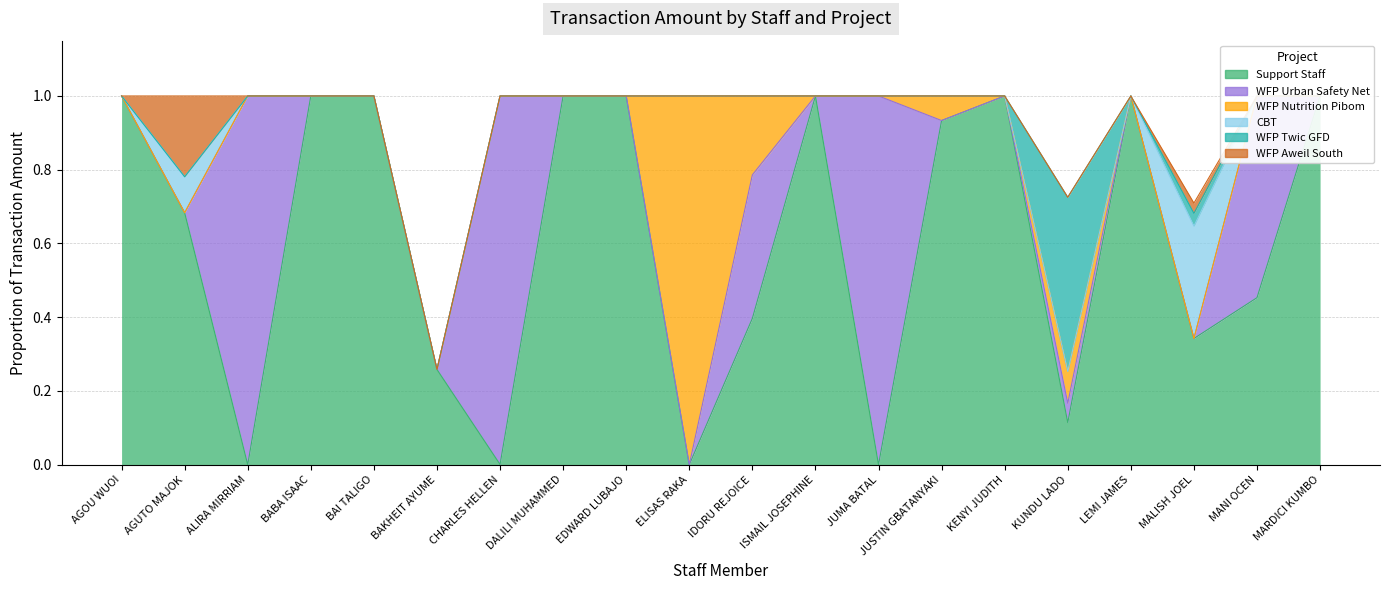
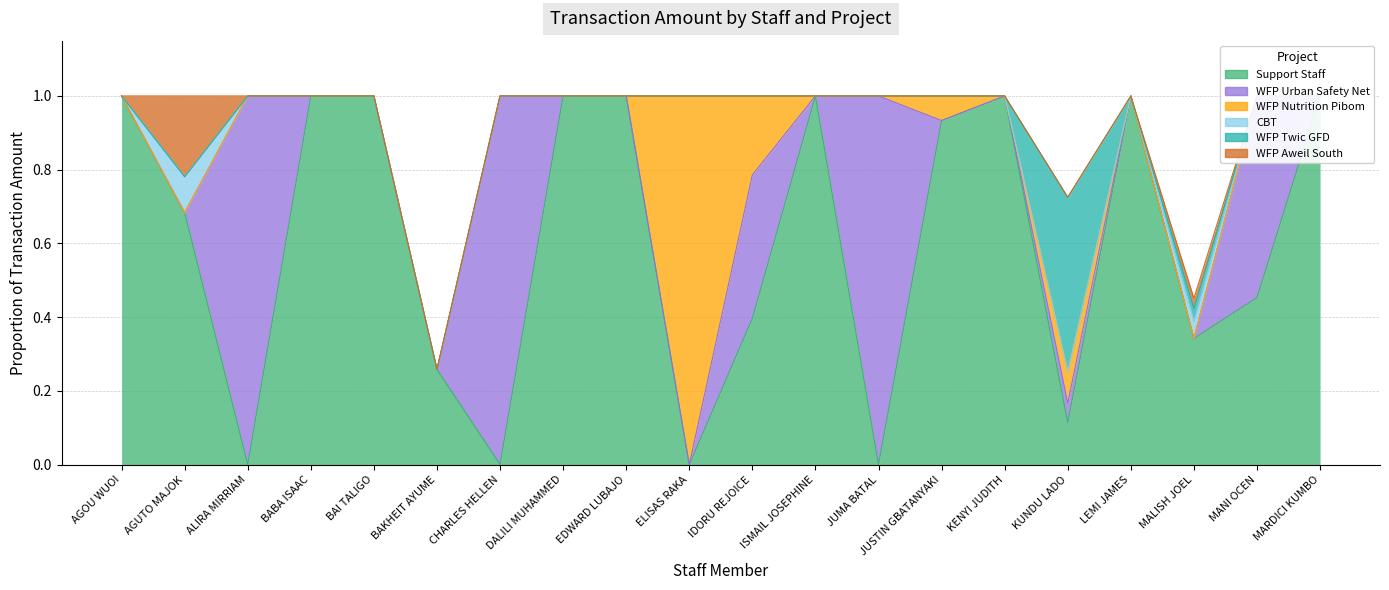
  {
    "CBT": {
-     "MALISH JOEL": 0.30
+     "MALISH JOEL": 0.05
    }
  }
